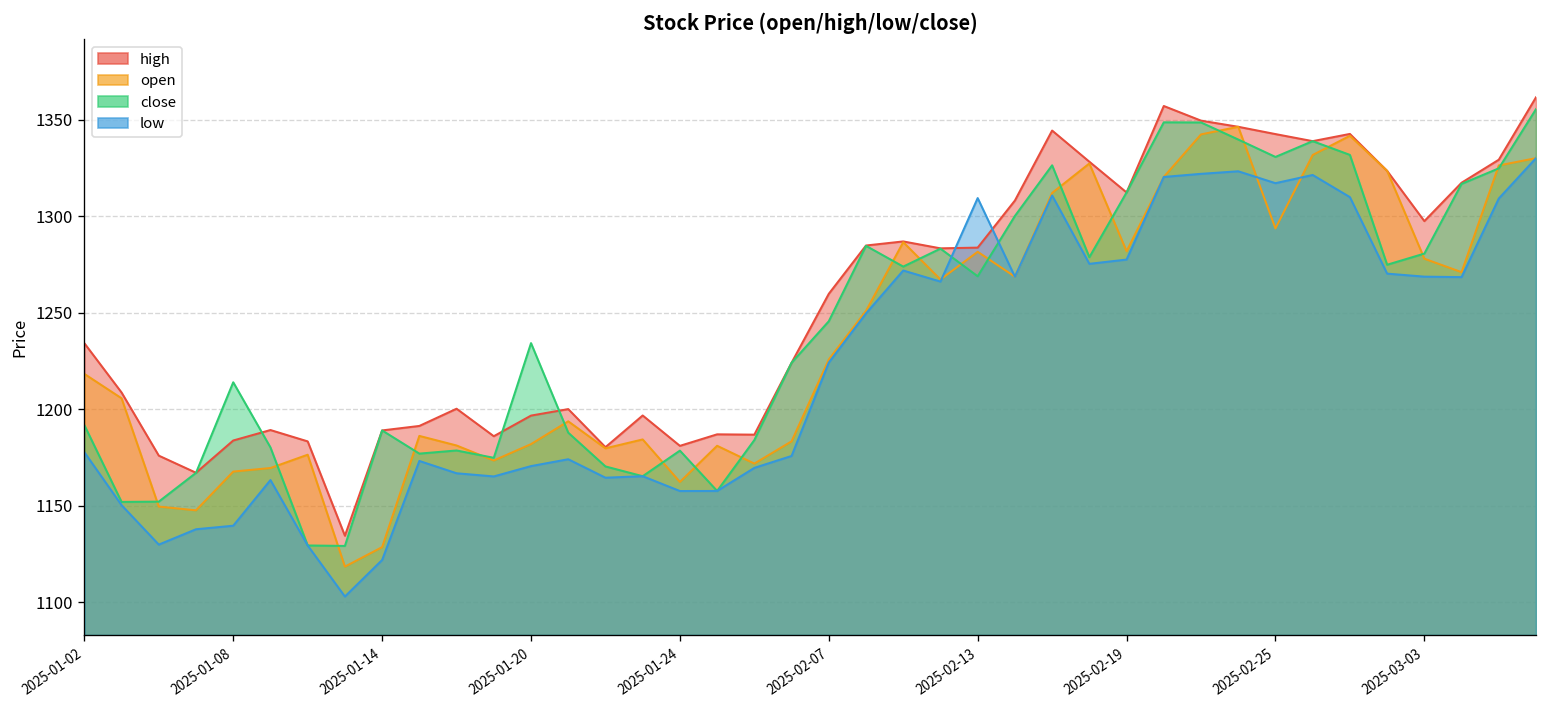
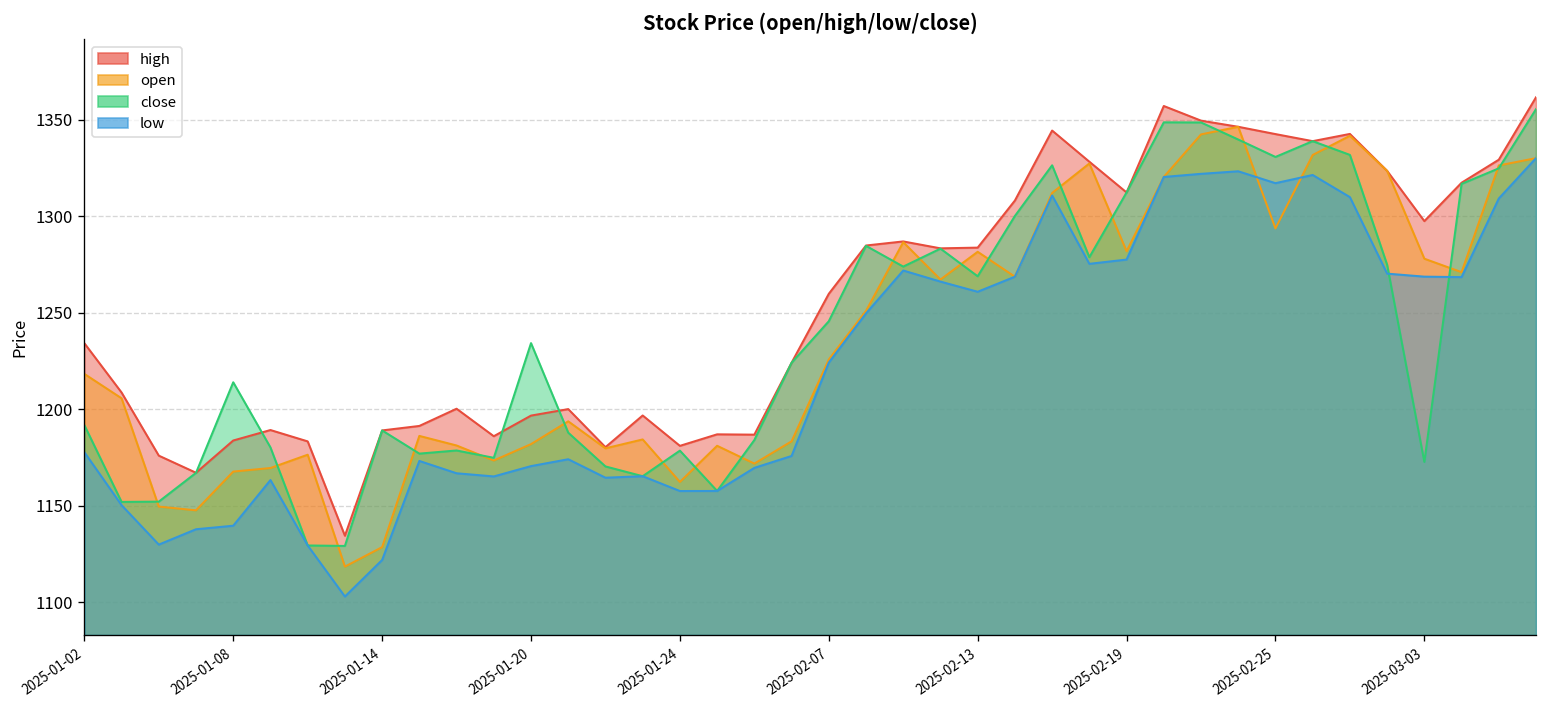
  {
    "high": {
      "2025-01-02": 1234,
      "2025-01-08": 1184,
      "2025-01-20": 1197,
      "2025-01-24": 1181,
      "2025-02-07": 1260,
      "2025-02-13": 1284,
      "2025-02-25": 1343,
      "2025-03-03": 1298
    },
    "open": {
      "2025-01-02": 1218,
      "2025-01-08": 1168,
      "2025-01-14": 1128,
      "2025-01-20": 1182,
      "2025-01-24": 1162,
      "2025-02-07": 1226,
      "2025-02-13": 1282,
      "2025-02-19": 1282,
      "2025-02-25": 1294,
      "2025-03-03": 1278
    },
    "close": {
      "2025-01-02": 1192,
      "2025-01-08": 1214,
      "2025-01-20": 1234,
      "2025-01-24": 1179,
      "2025-02-07": 1246,
      "2025-02-13": 1269,
      "2025-02-25": 1331,
-     "2025-03-03": 1281
+     "2025-03-03": 1173
    },
    "low": {
      "2025-01-02": 1178,
      "2025-01-08": 1140,
      "2025-01-14": 1122,
      "2025-01-20": 1170,
      "2025-01-24": 1158,
      "2025-02-07": 1224,
-     "2025-02-13": 1309,
+     "2025-02-13": 1261,
      "2025-02-19": 1278,
      "2025-02-25": 1317,
      "2025-03-03": 1269
    }
  }
